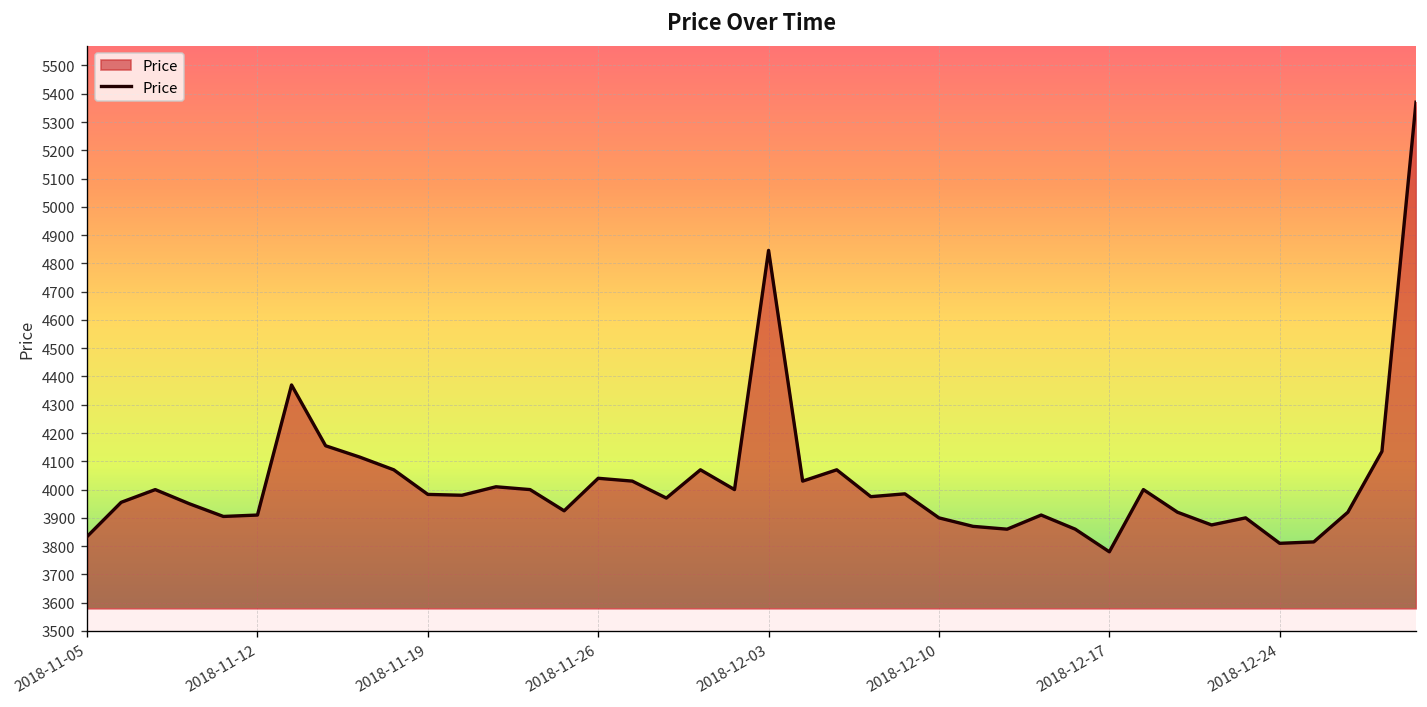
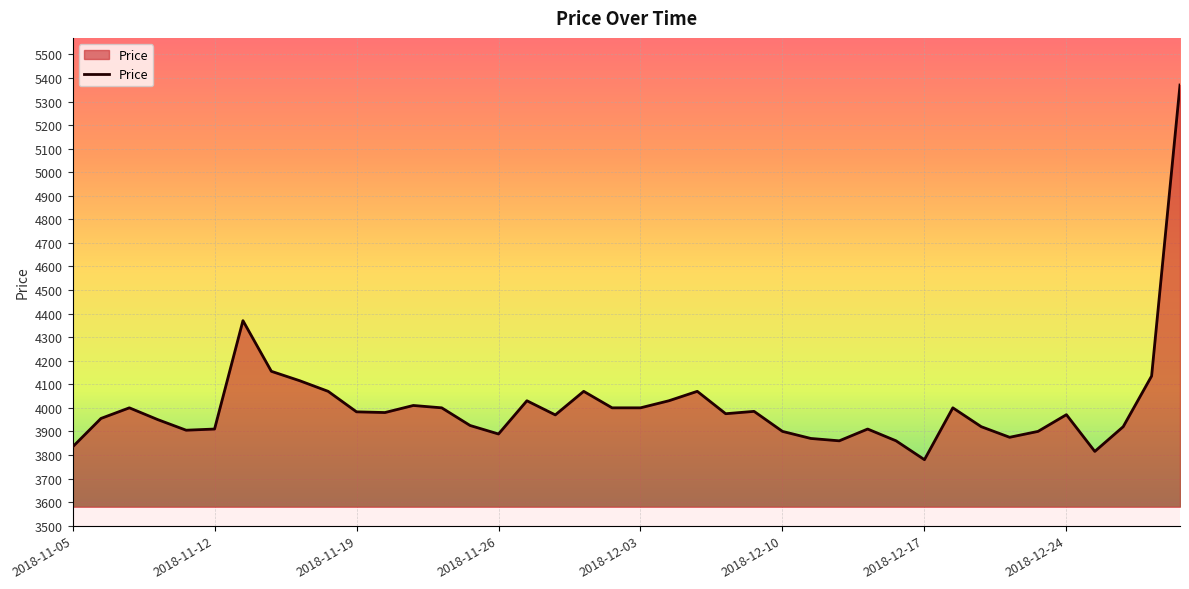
  {
    "2018-11-05": 3830,
    "2018-11-12": 3910,
    "2018-11-19": 3980,
-   "2018-11-26": 4040,
-   "2018-12-03": 4850,
+   "2018-11-26": 3890,
+   "2018-12-03": 4000,
    "2018-12-10": 3900,
    "2018-12-17": 3780,
-   "2018-12-24": 3810
+   "2018-12-24": 3970
  }
